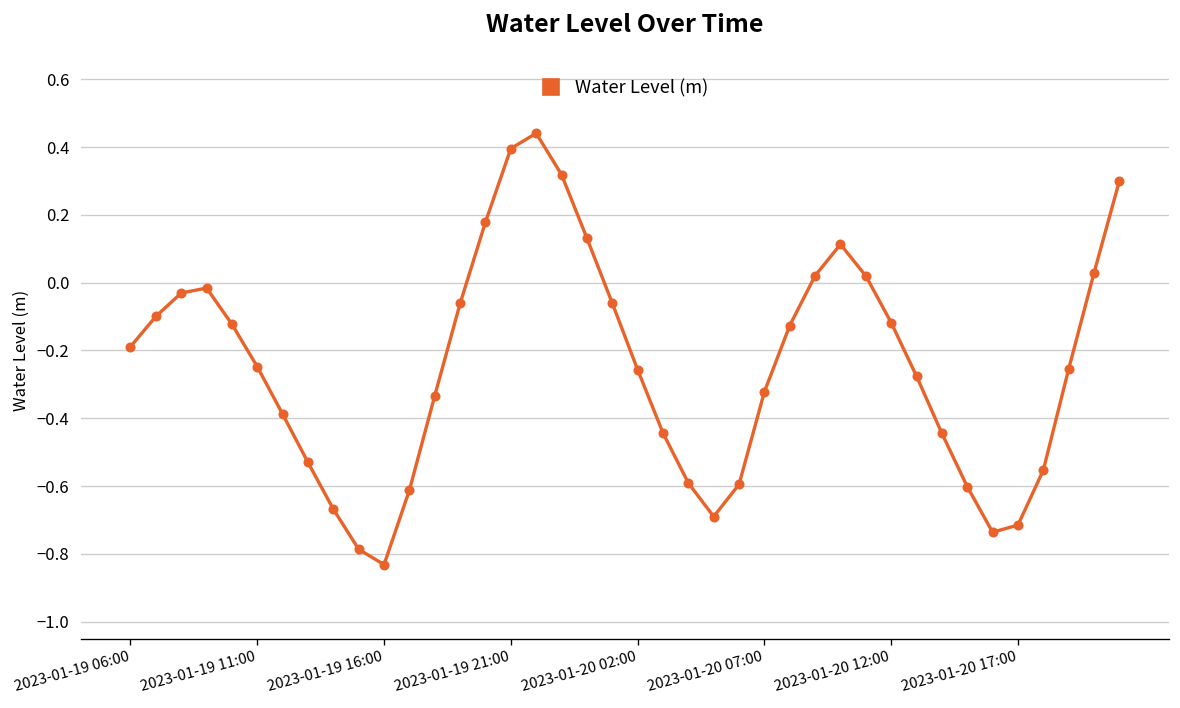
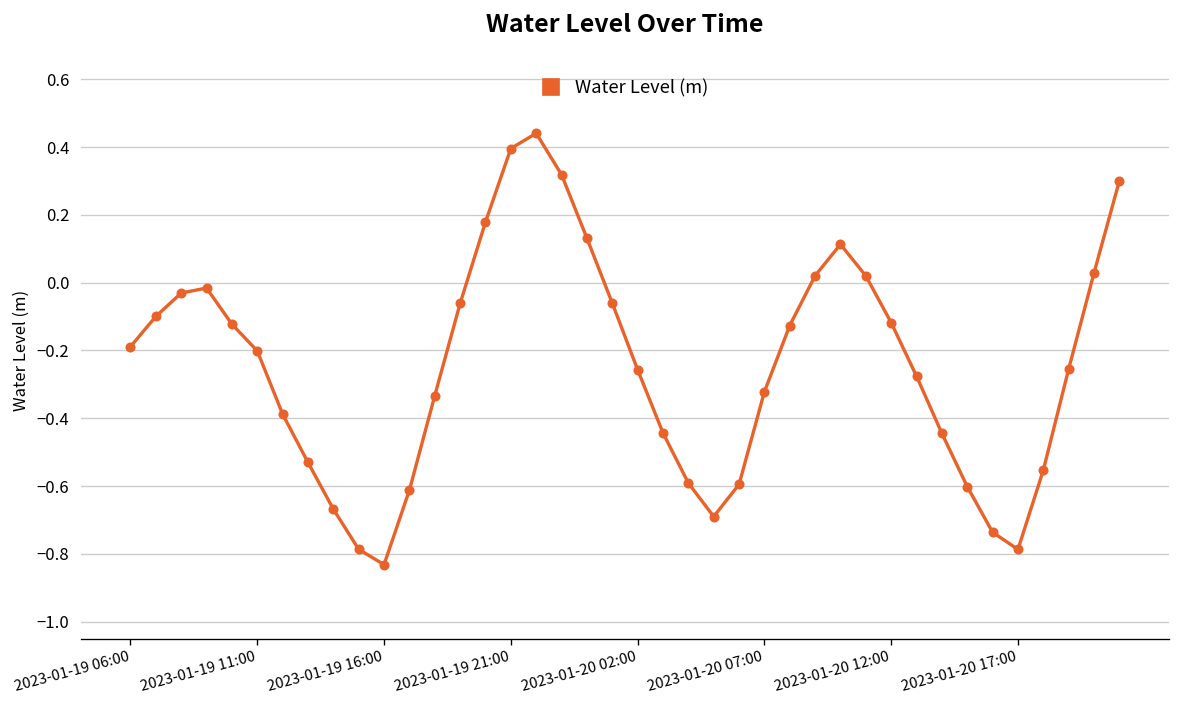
  {
    "2023-01-19 06:00": -0.19,
-   "2023-01-19 11:00": -0.25,
+   "2023-01-19 11:00": -0.20,
    "2023-01-19 16:00": -0.83,
    "2023-01-19 21:00": 0.40,
    "2023-01-20 02:00": -0.26,
    "2023-01-20 07:00": -0.32,
    "2023-01-20 12:00": -0.12,
-   "2023-01-20 17:00": -0.72
+   "2023-01-20 17:00": -0.79
  }
